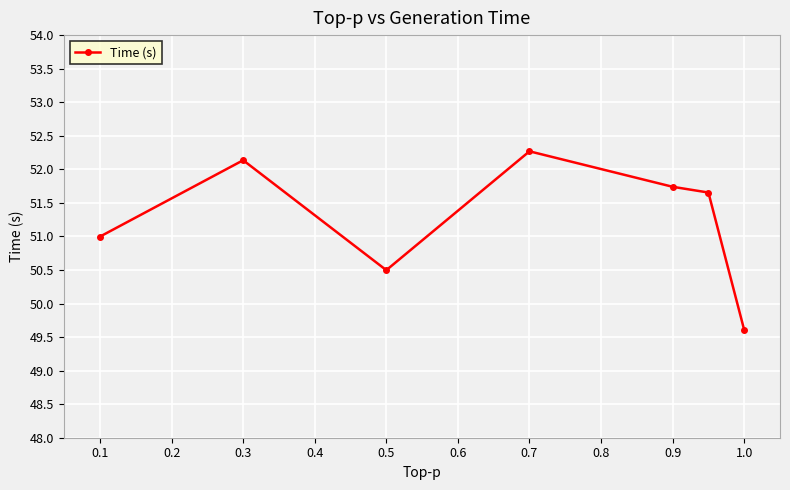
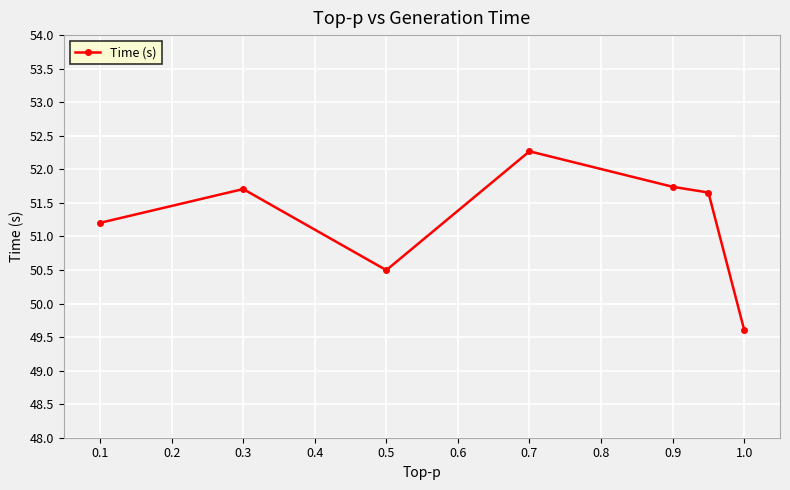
  {
-   "0.1": 51.0,
-   "0.3": 52.1,
+   "0.1": 51.2,
+   "0.3": 51.7,
    "0.5": 50.5,
    "0.7": 52.3,
    "0.9": 51.7,
    "1.0": 49.6
  }
